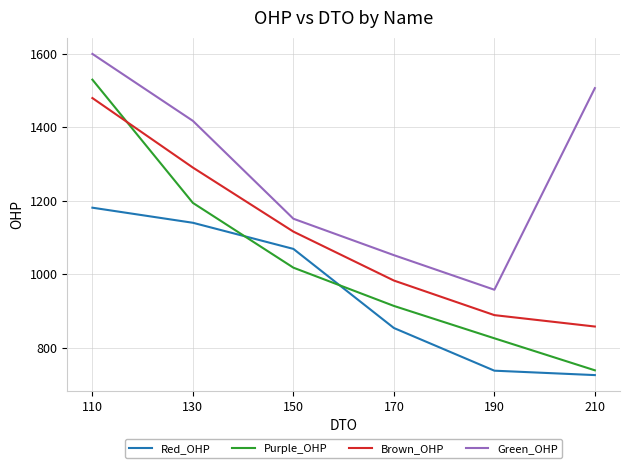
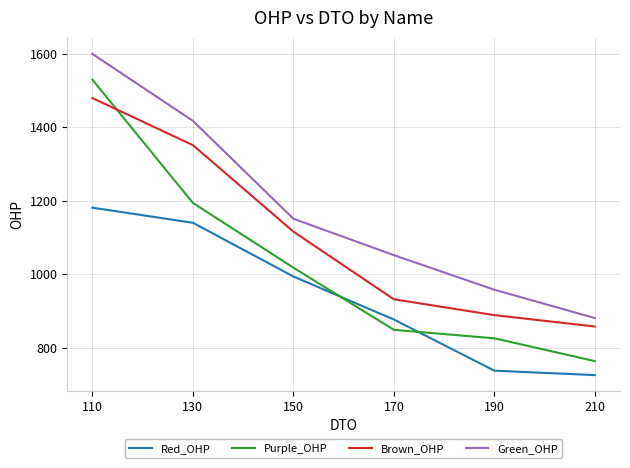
  {
    "Red_OHP": {
      "110": 1180,
      "130": 1140,
-     "150": 1070,
-     "170": 850,
+     "150": 990,
+     "170": 880,
      "190": 740,
      "210": 730
    },
    "Purple_OHP": {
      "110": 1530,
      "130": 1190,
      "150": 1020,
-     "170": 910,
+     "170": 850,
      "190": 830,
-     "210": 740
+     "210": 760
    },
    "Brown_OHP": {
      "110": 1480,
-     "130": 1290,
+     "130": 1350,
      "150": 1120,
-     "170": 980,
+     "170": 930,
      "190": 890,
      "210": 860
    },
    "Green_OHP": {
      "110": 1600,
      "130": 1420,
      "150": 1150,
      "170": 1050,
      "190": 960,
-     "210": 1510
+     "210": 880
    }
  }
